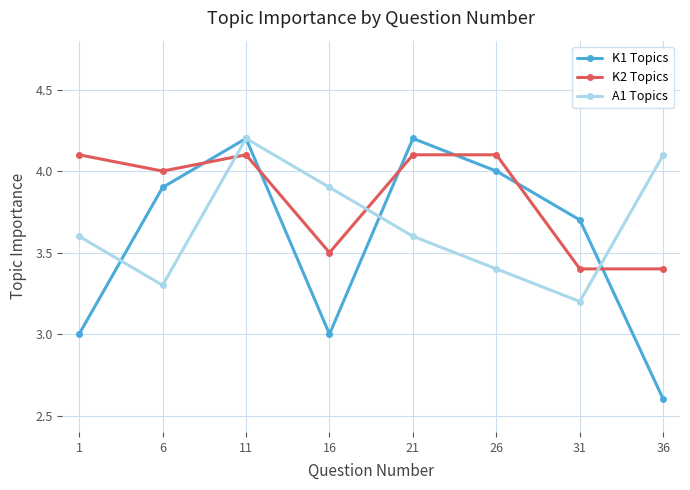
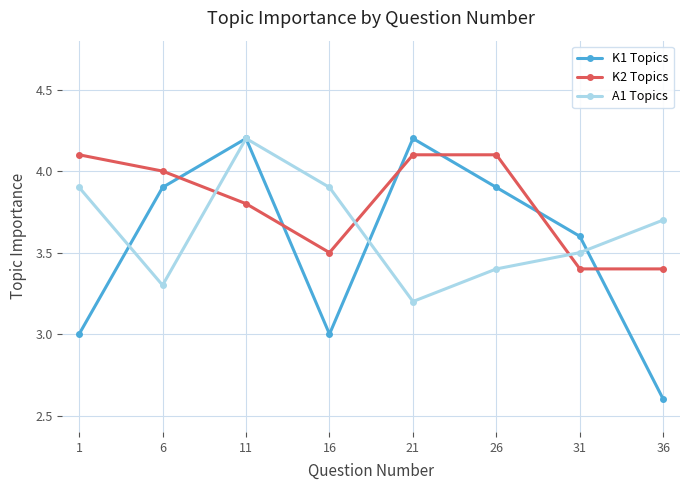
  {
    "K1 Topics": {
      "1": 3.0,
      "6": 3.9,
      "16": 3.0,
      "21": 4.2,
-     "26": 4.0,
-     "31": 3.7,
+     "26": 3.9,
+     "31": 3.6,
      "36": 2.6
    },
    "K2 Topics": {
      "1": 4.1,
      "6": 4.0,
-     "11": 4.1,
+     "11": 3.8,
      "16": 3.5,
      "21": 4.1,
      "26": 4.1,
      "31": 3.4,
      "36": 3.4
    },
    "A1 Topics": {
-     "1": 3.6,
+     "1": 3.9,
      "6": 3.3,
      "16": 3.9,
-     "21": 3.6,
+     "21": 3.2,
      "26": 3.4,
-     "31": 3.2,
-     "36": 4.1
+     "31": 3.5,
+     "36": 3.7
    }
  }
